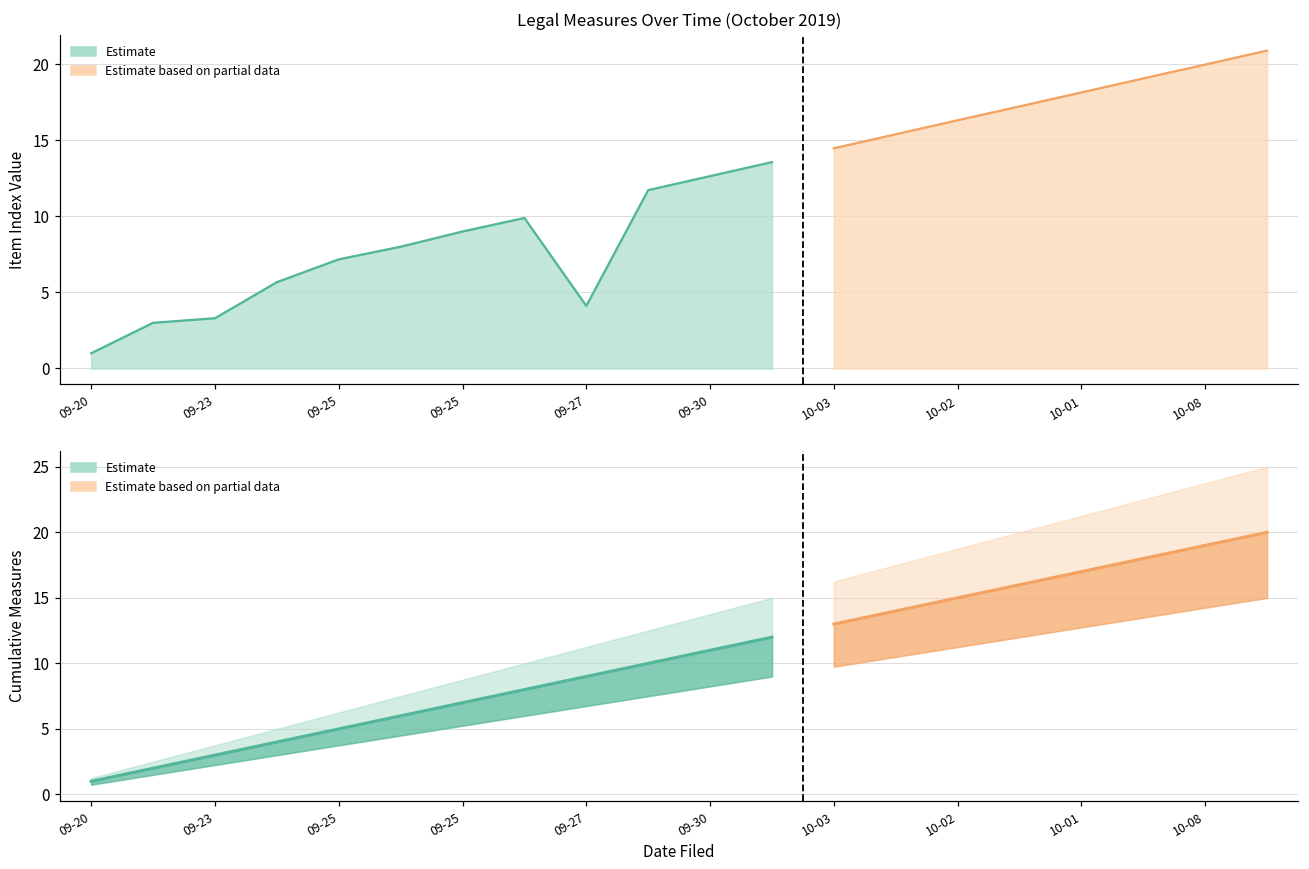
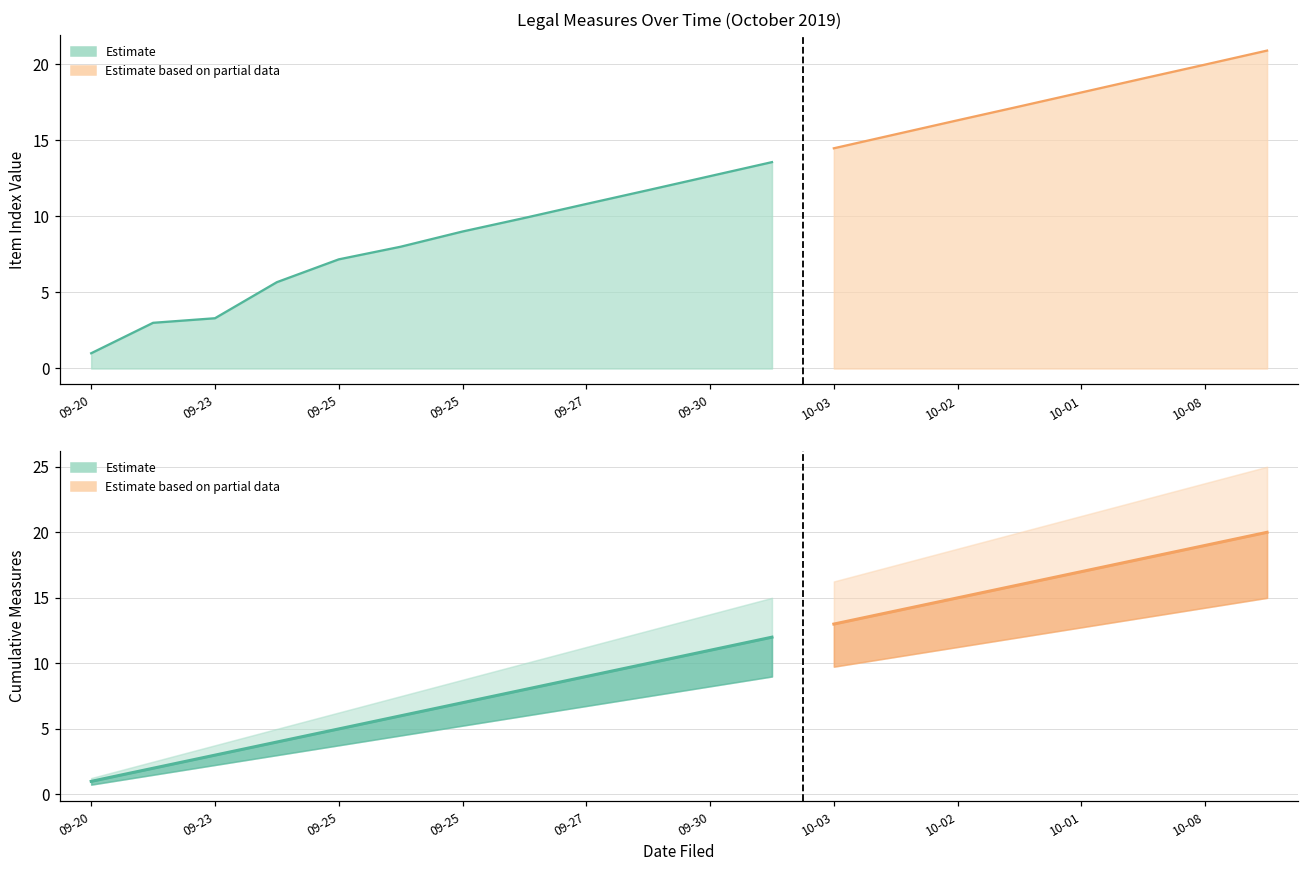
  {
    "Legal Measures Over Time (October 2019)": {
      "Estimate": {
        "09-20": 1.0,
        "09-23": 3.3,
-       "09-27": 4.1,
+       "09-27": 10.8,
        "09-30": 12.6
      }
    }
  }
